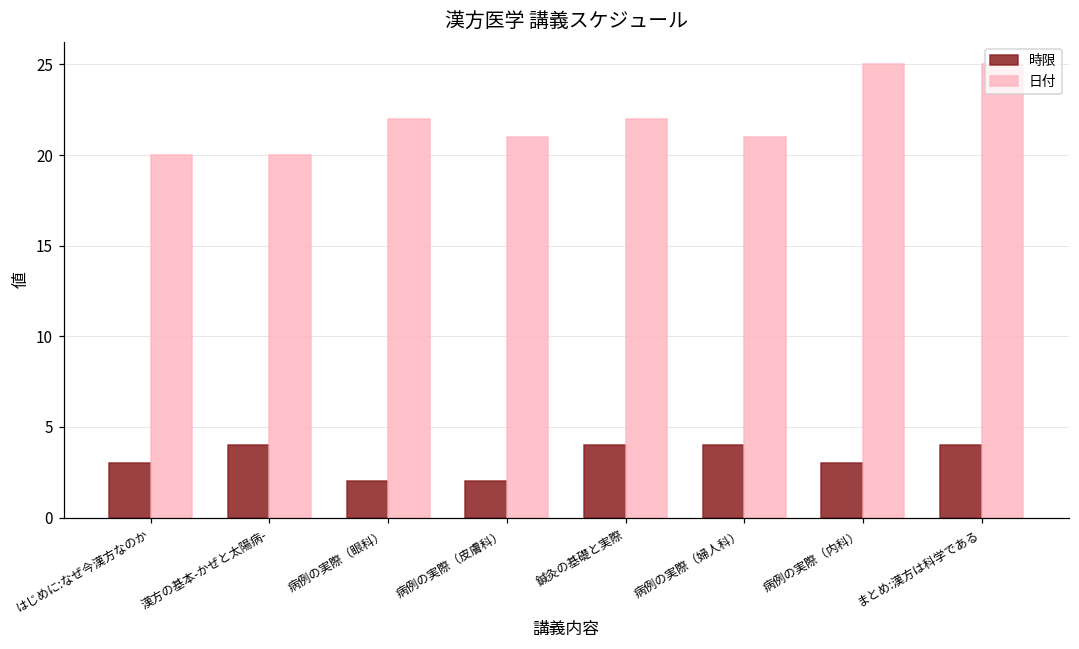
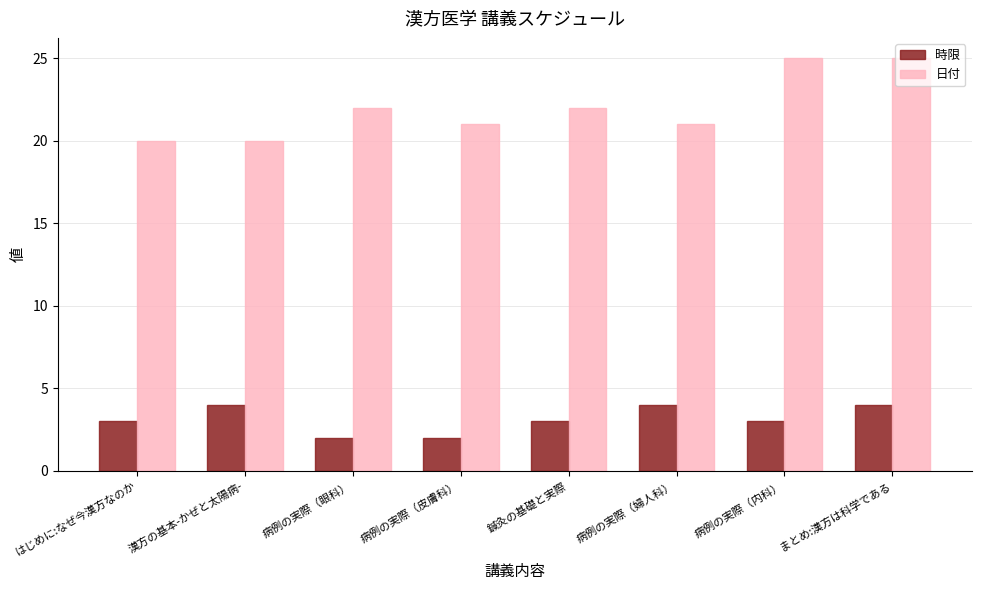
  {
    "時限": {
      "はじめに:なぜ今漢方なのか": 3,
      "漢方の基本-かぜと太陽病-": 4,
      "病例の実際（眼科）": 2,
      "病例の実際（皮膚科）": 2,
-     "鍼灸の基礎と実際": 4,
+     "鍼灸の基礎と実際": 3,
      "病例の実際（婦人科）": 4,
      "病例の実際（内科）": 3,
      "まとめ:漢方は科学である": 4
    },
    "日付": {
      "はじめに:なぜ今漢方なのか": 20,
      "漢方の基本-かぜと太陽病-": 20,
      "病例の実際（眼科）": 22,
      "病例の実際（皮膚科）": 21,
      "鍼灸の基礎と実際": 22,
      "病例の実際（婦人科）": 21,
      "病例の実際（内科）": 25
    }
  }
